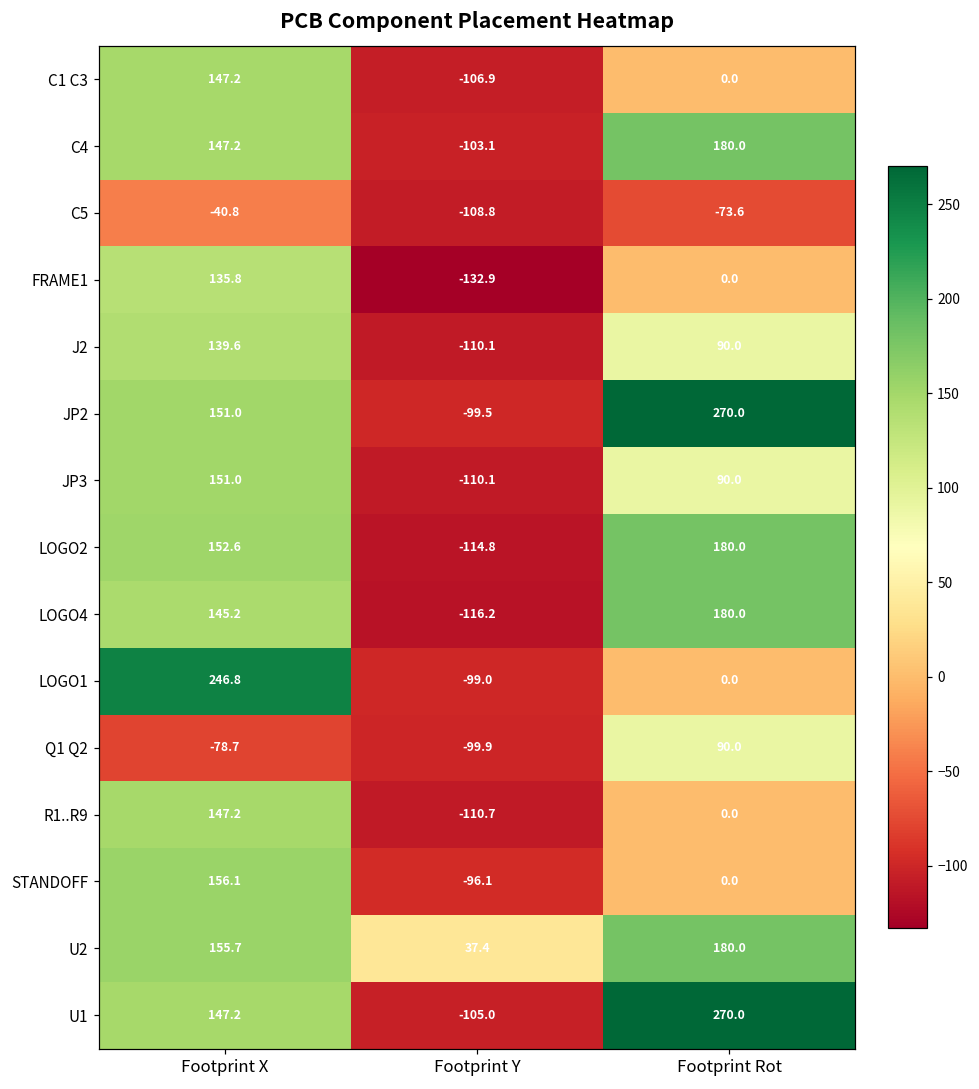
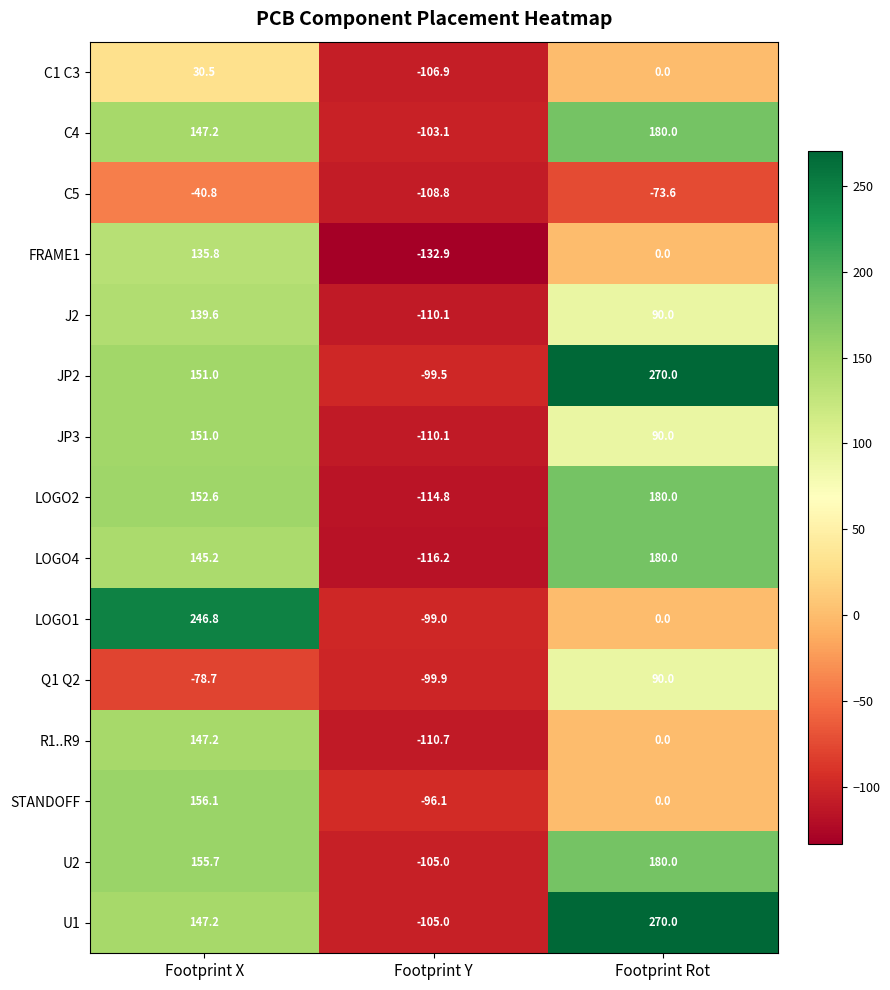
  {
    "C1 C3": {
-     "Footprint X": 147.2,
+     "Footprint X": 30.5,
      "Footprint Y": -106.9,
      "Footprint Rot": 0.0
    },
    "C4": {
      "Footprint X": 147.2,
      "Footprint Y": -103.1,
      "Footprint Rot": 180.0
    },
    "C5": {
      "Footprint X": -40.8,
      "Footprint Y": -108.8,
      "Footprint Rot": -73.6
    },
    "FRAME1": {
      "Footprint X": 135.8,
      "Footprint Y": -132.9,
      "Footprint Rot": 0.0
    },
    "J2": {
      "Footprint X": 139.6,
      "Footprint Y": -110.1,
      "Footprint Rot": 90.0
    },
    "JP2": {
      "Footprint X": 151.0,
      "Footprint Y": -99.5,
      "Footprint Rot": 270.0
    },
    "JP3": {
      "Footprint X": 151.0,
      "Footprint Y": -110.1,
      "Footprint Rot": 90.0
    },
    "LOGO2": {
      "Footprint X": 152.6,
      "Footprint Y": -114.8,
      "Footprint Rot": 180.0
    },
    "LOGO4": {
      "Footprint X": 145.2,
      "Footprint Y": -116.2,
      "Footprint Rot": 180.0
    },
    "LOGO1": {
      "Footprint X": 246.8,
      "Footprint Y": -99.0,
      "Footprint Rot": 0.0
    },
    "Q1 Q2": {
      "Footprint X": -78.7,
      "Footprint Y": -99.9,
      "Footprint Rot": 90.0
    },
    "R1..R9": {
      "Footprint X": 147.2,
      "Footprint Y": -110.7,
      "Footprint Rot": 0.0
    },
    "STANDOFF": {
      "Footprint X": 156.1,
      "Footprint Y": -96.1,
      "Footprint Rot": 0.0
    },
    "U2": {
      "Footprint X": 155.7,
-     "Footprint Y": 37.4,
+     "Footprint Y": -105.0,
      "Footprint Rot": 180.0
    },
    "U1": {
      "Footprint X": 147.2,
      "Footprint Y": -105.0,
      "Footprint Rot": 270.0
    }
  }
